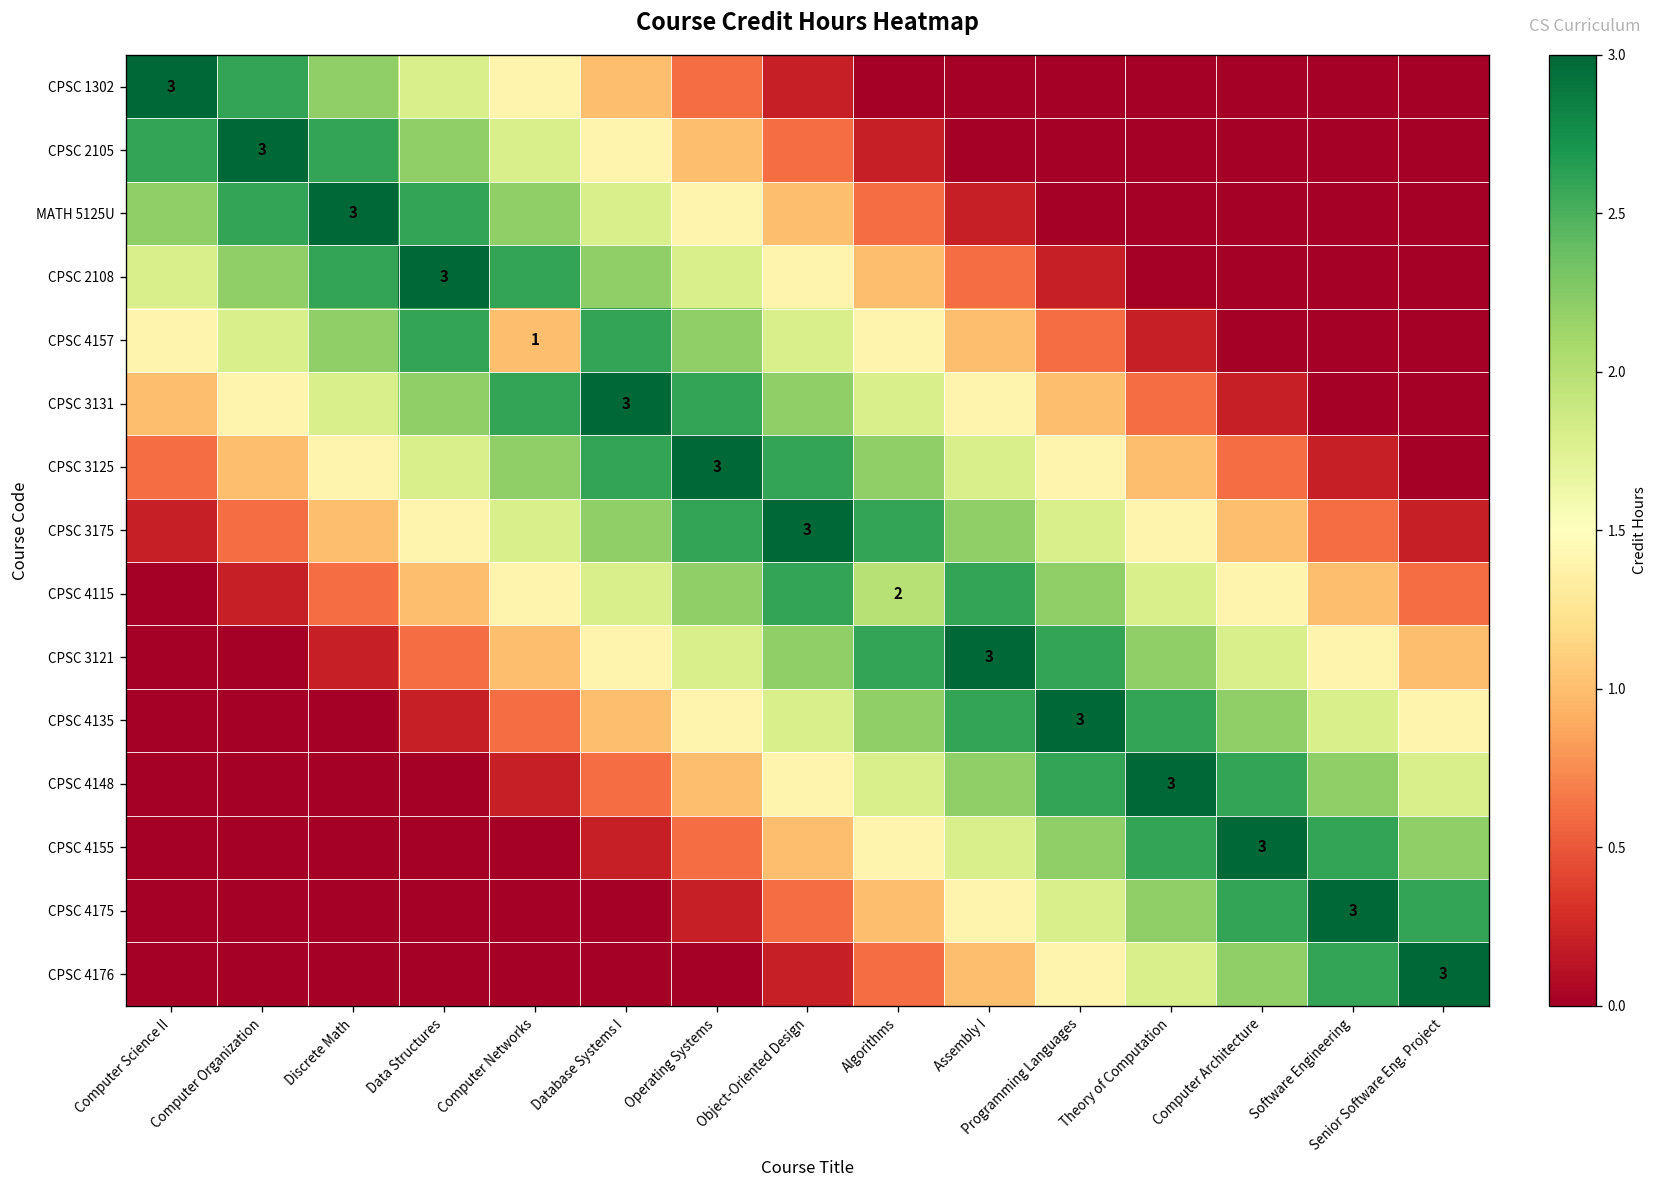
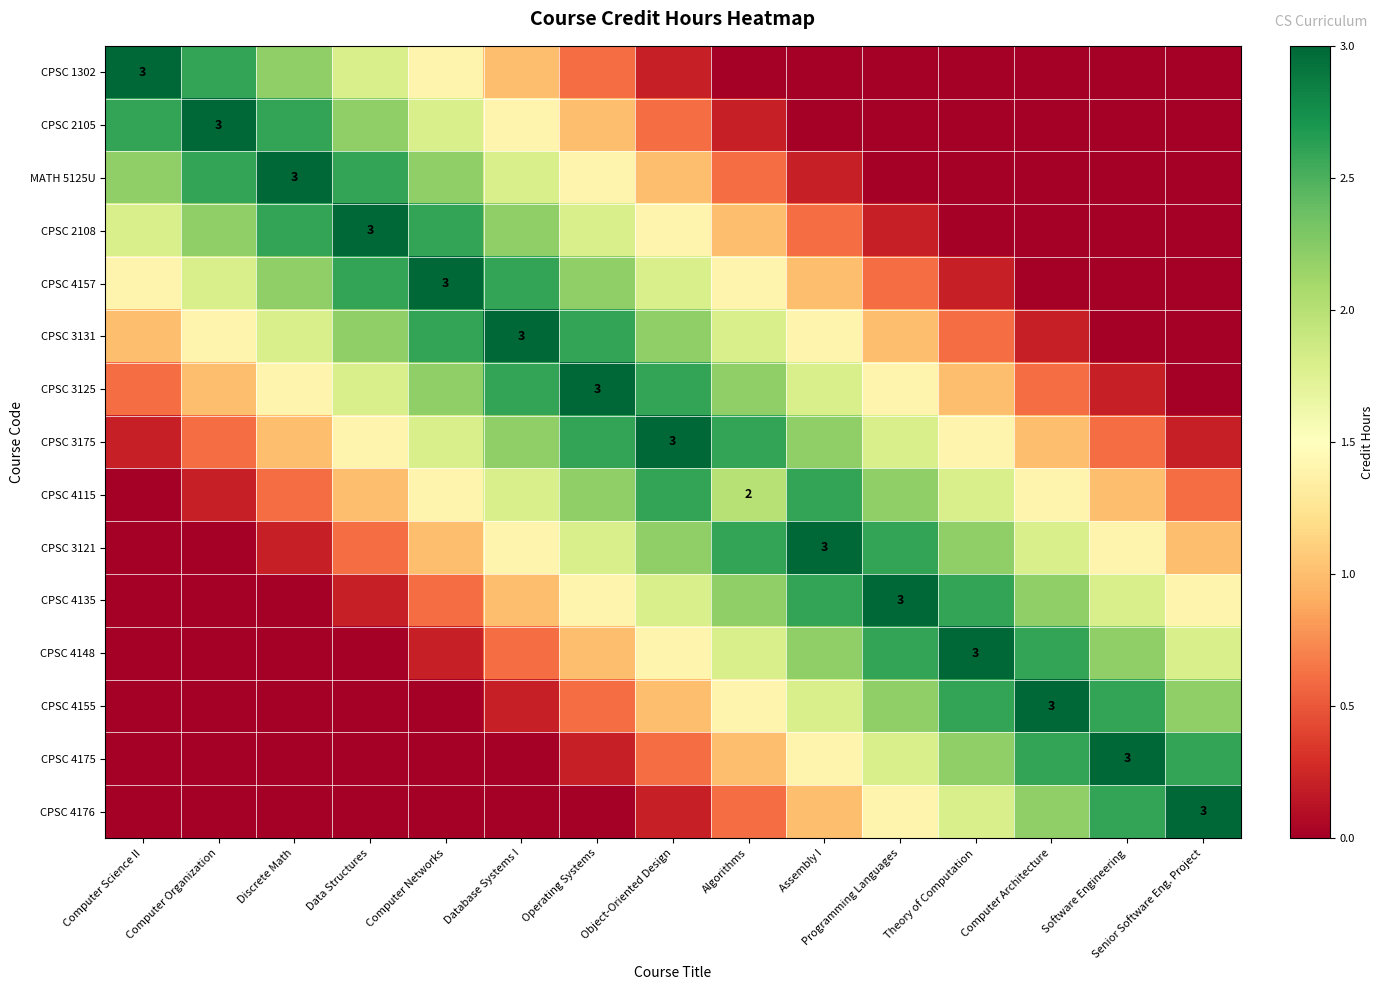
  {
    "CPSC 1302": {
      "Computer Science II": 3
    },
    "CPSC 2105": {
      "Computer Organization": 3
    },
    "MATH 5125U": {
      "Discrete Math": 3
    },
    "CPSC 2108": {
      "Data Structures": 3
    },
    "CPSC 4157": {
-     "Computer Networks": 1
+     "Computer Networks": 3
    },
    "CPSC 3131": {
      "Database Systems I": 3
    },
    "CPSC 3125": {
      "Operating Systems": 3
    },
    "CPSC 3175": {
      "Object-Oriented Design": 3
    },
    "CPSC 4115": {
      "Algorithms": 2
    },
    "CPSC 3121": {
      "Assembly I": 3
    },
    "CPSC 4135": {
      "Programming Languages": 3
    },
    "CPSC 4148": {
      "Theory of Computation": 3
    },
    "CPSC 4155": {
      "Computer Architecture": 3
    },
    "CPSC 4175": {
      "Software Engineering": 3
    },
    "CPSC 4176": {
      "Senior Software Eng. Project": 3
    }
  }
